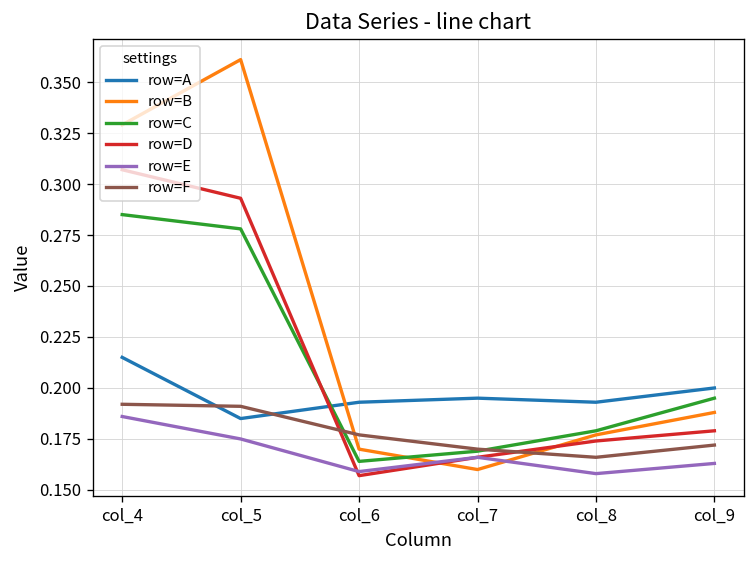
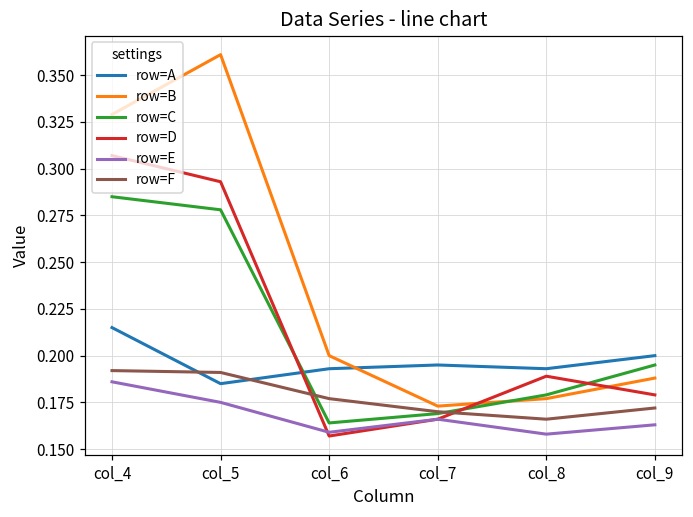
  {
    "row=A": {
      "col_4": 0.215,
      "col_5": 0.185,
      "col_6": 0.193,
      "col_7": 0.195,
      "col_8": 0.193,
      "col_9": 0.200
    },
    "row=B": {
      "col_5": 0.361,
-     "col_6": 0.17,
-     "col_7": 0.160,
+     "col_6": 0.20,
+     "col_7": 0.173,
      "col_8": 0.177,
      "col_9": 0.188
    },
    "row=C": {
      "col_4": 0.285,
      "col_5": 0.278,
      "col_6": 0.164,
      "col_8": 0.179,
      "col_9": 0.195
    },
    "row=D": {
      "col_5": 0.293,
      "col_6": 0.157,
-     "col_8": 0.174,
+     "col_8": 0.189,
      "col_9": 0.179
    },
    "row=E": {
      "col_4": 0.186,
      "col_5": 0.175,
      "col_6": 0.159,
      "col_8": 0.158,
      "col_9": 0.163
    },
    "row=F": {
      "col_4": 0.192,
      "col_5": 0.191,
      "col_6": 0.177,
      "col_8": 0.166,
      "col_9": 0.172
    }
  }
